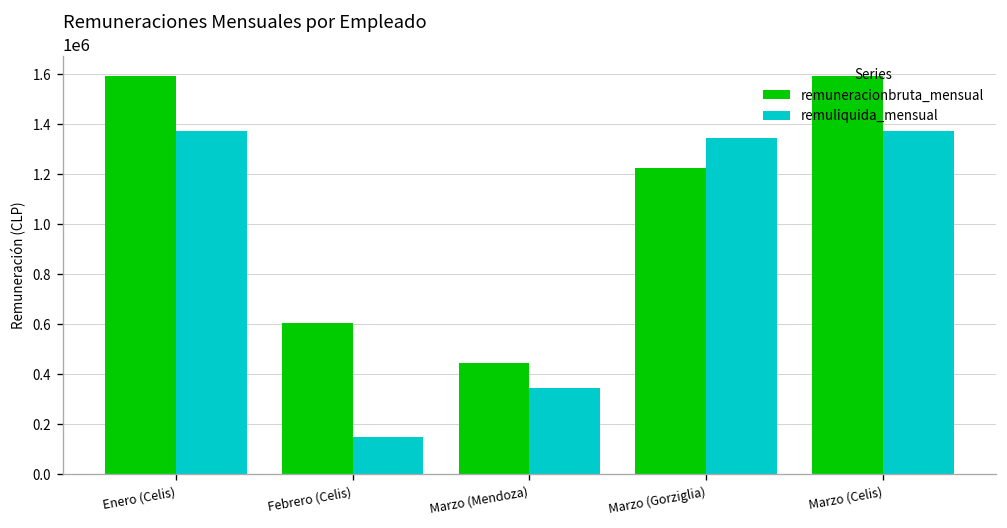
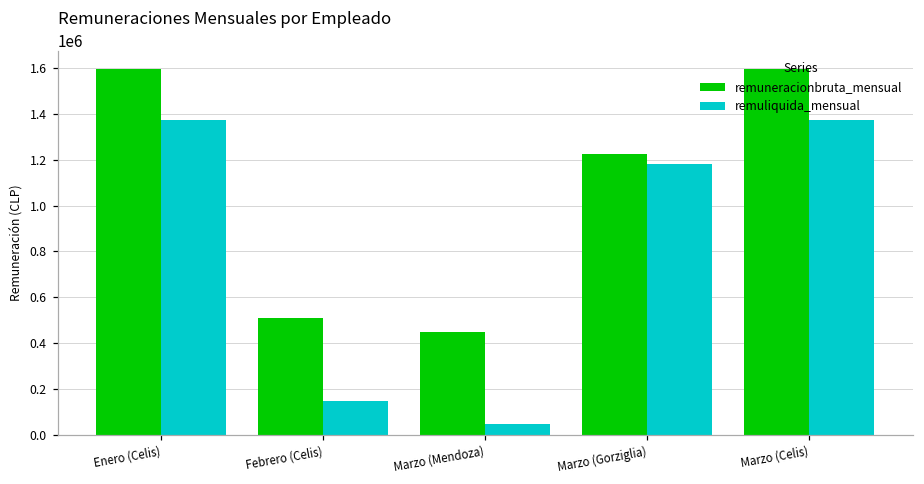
  {
    "remuneracionbruta_mensual": {
      "Enero (Celis)": 1590000,
-     "Febrero (Celis)": 600000,
+     "Febrero (Celis)": 510000,
      "Marzo (Mendoza)": 450000,
      "Marzo (Gorziglia)": 1230000,
      "Marzo (Celis)": 1590000
    },
    "remuliquida_mensual": {
      "Enero (Celis)": 1380000,
      "Febrero (Celis)": 150000,
-     "Marzo (Mendoza)": 350000,
-     "Marzo (Gorziglia)": 1350000,
+     "Marzo (Mendoza)": 50000,
+     "Marzo (Gorziglia)": 1180000,
      "Marzo (Celis)": 1380000
    }
  }
